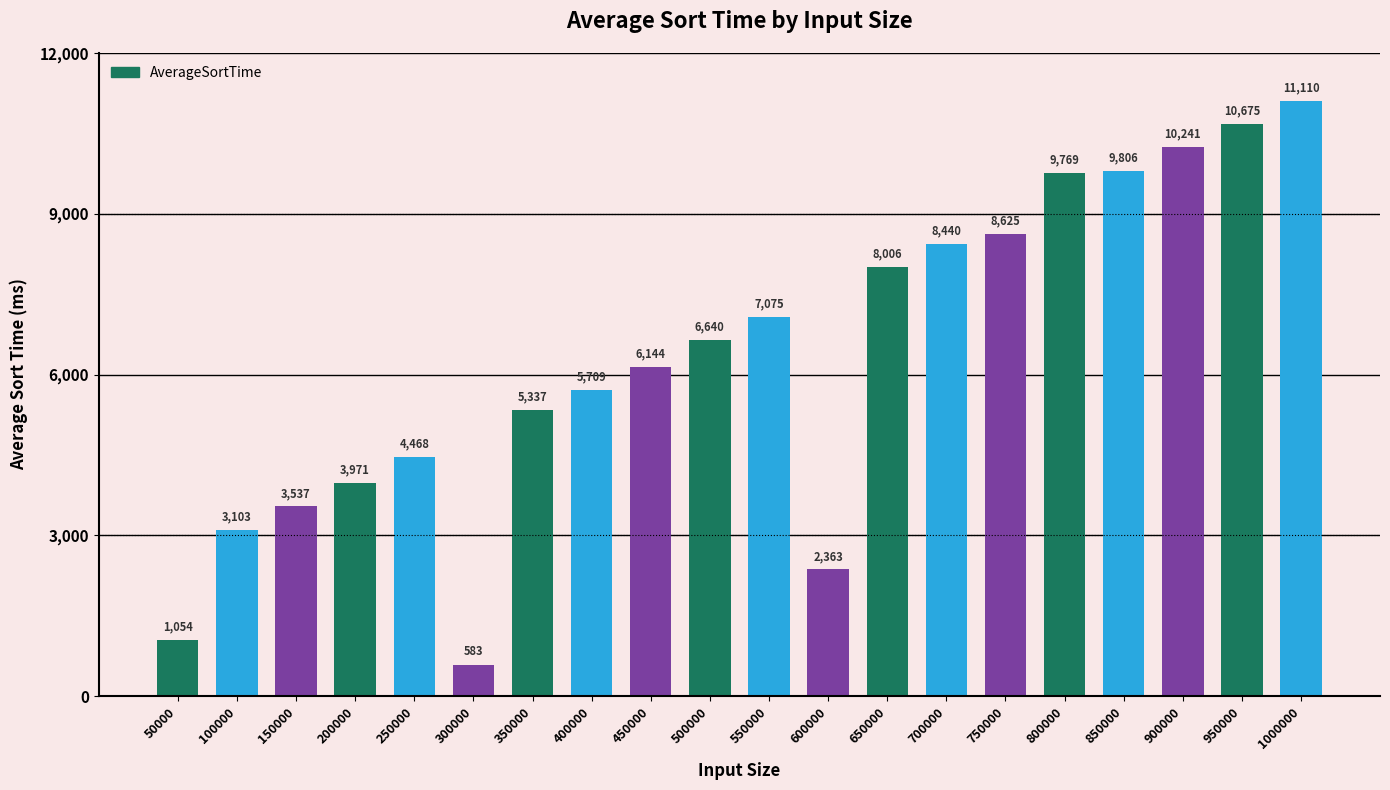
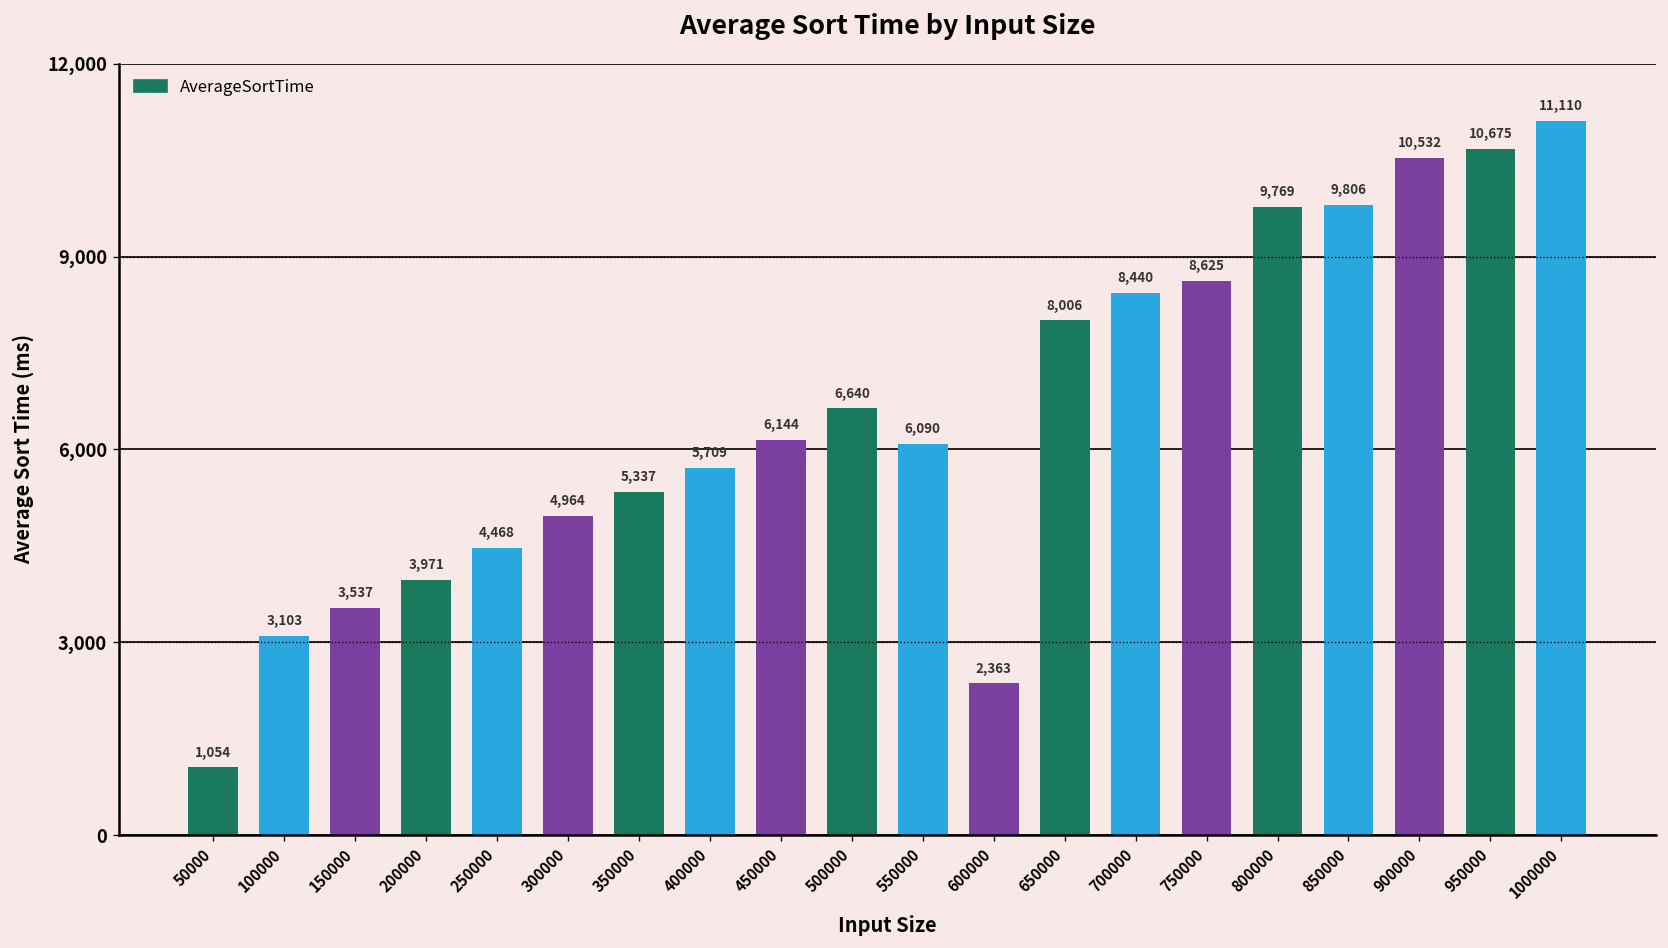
  {
    "50000": "1,054",
    "100000": "3,103",
    "150000": "3,537",
    "200000": "3,971",
    "250000": "4,468",
-   "300000": "583",
+   "300000": "4,964",
    "350000": "5,337",
    "400000": "5,709",
    "450000": "6,144",
    "500000": "6,640",
-   "550000": "7,075",
+   "550000": "6,090",
    "600000": "2,363",
    "650000": "8,006",
    "700000": "8,440",
    "750000": "8,625",
    "800000": "9,769",
    "850000": "9,806",
-   "900000": "10,241",
+   "900000": "10,532",
    "950000": "10,675",
    "1000000": "11,110"
  }
